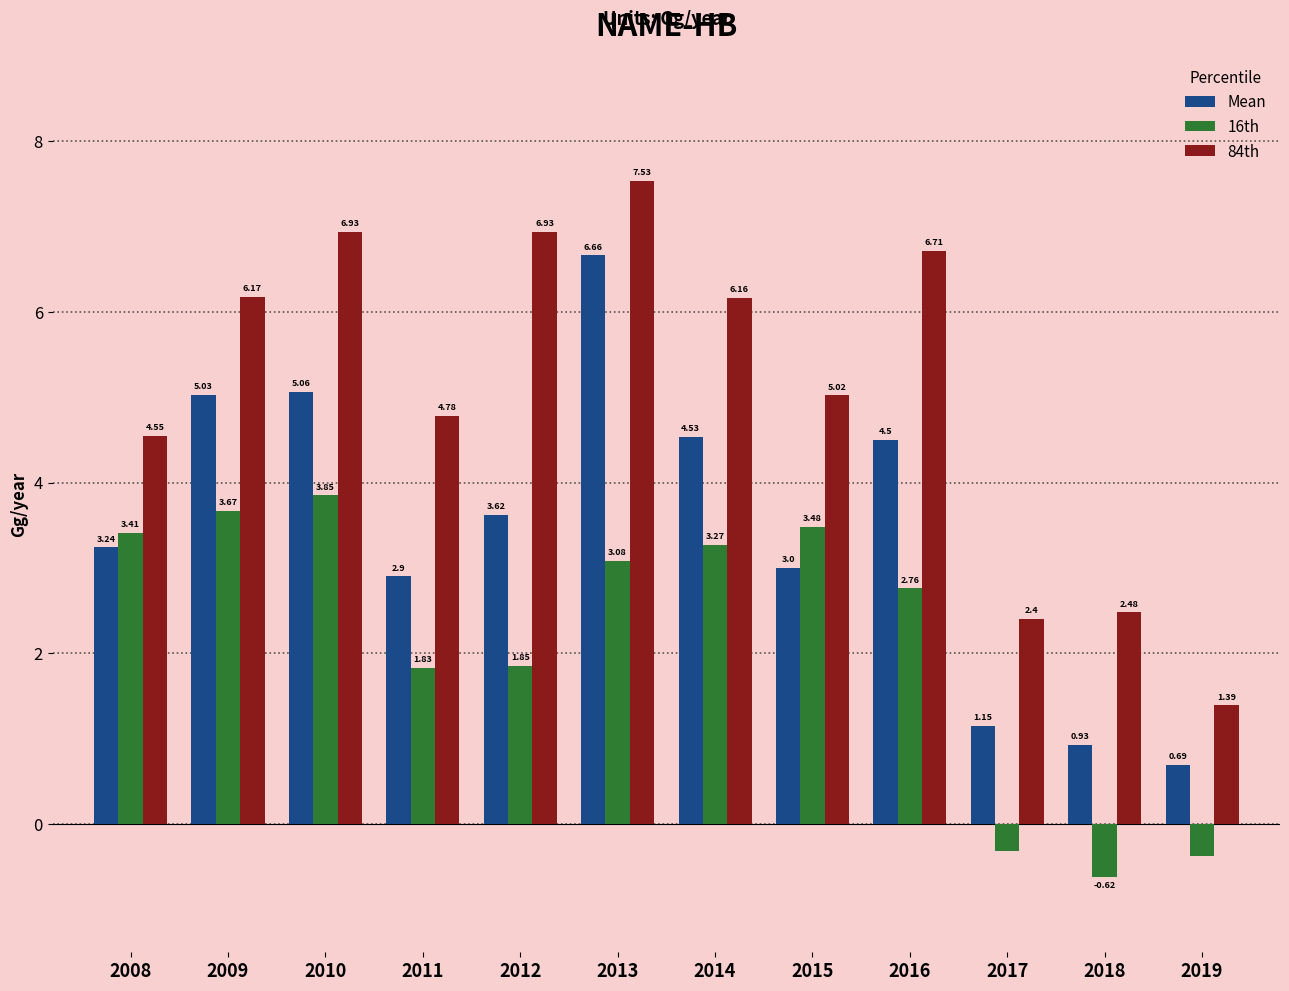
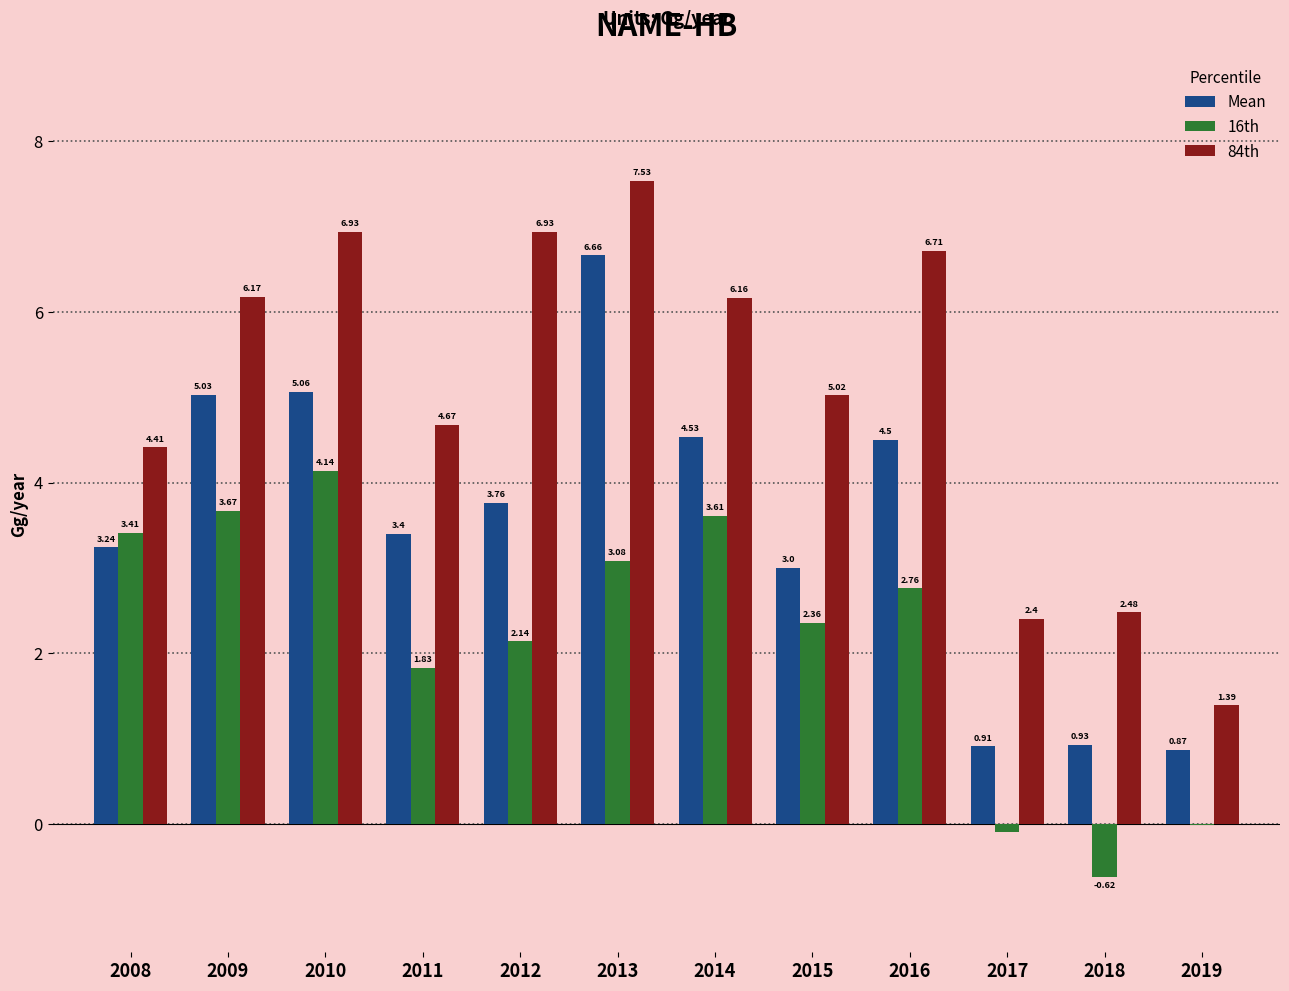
  {
    "Mean": {
      "2008": 3.24,
      "2009": 5.03,
      "2010": 5.06,
-     "2011": 2.9,
-     "2012": 3.62,
+     "2011": 3.4,
+     "2012": 3.76,
      "2013": 6.66,
      "2014": 4.53,
      "2015": 3.0,
      "2016": 4.5,
-     "2017": 1.15,
+     "2017": 0.91,
      "2018": 0.93,
-     "2019": 0.69
+     "2019": 0.87
    },
    "16th": {
      "2008": 3.41,
      "2009": 3.67,
-     "2010": 3.85,
+     "2010": 4.14,
      "2011": 1.83,
-     "2012": 1.85,
+     "2012": 2.14,
      "2013": 3.08,
-     "2014": 3.27,
-     "2015": 3.48,
+     "2014": 3.61,
+     "2015": 2.36,
      "2016": 2.76,
-     "2017": -0.3,
+     "2017": -0.1,
      "2018": -0.62,
-     "2019": -0.4
+     "2019": 0.0
    },
    "84th": {
-     "2008": 4.55,
+     "2008": 4.41,
      "2009": 6.17,
      "2010": 6.93,
-     "2011": 4.78,
+     "2011": 4.67,
      "2012": 6.93,
      "2013": 7.53,
      "2014": 6.16,
      "2015": 5.02,
      "2016": 6.71,
      "2017": 2.4,
      "2018": 2.48,
      "2019": 1.39
    }
  }
